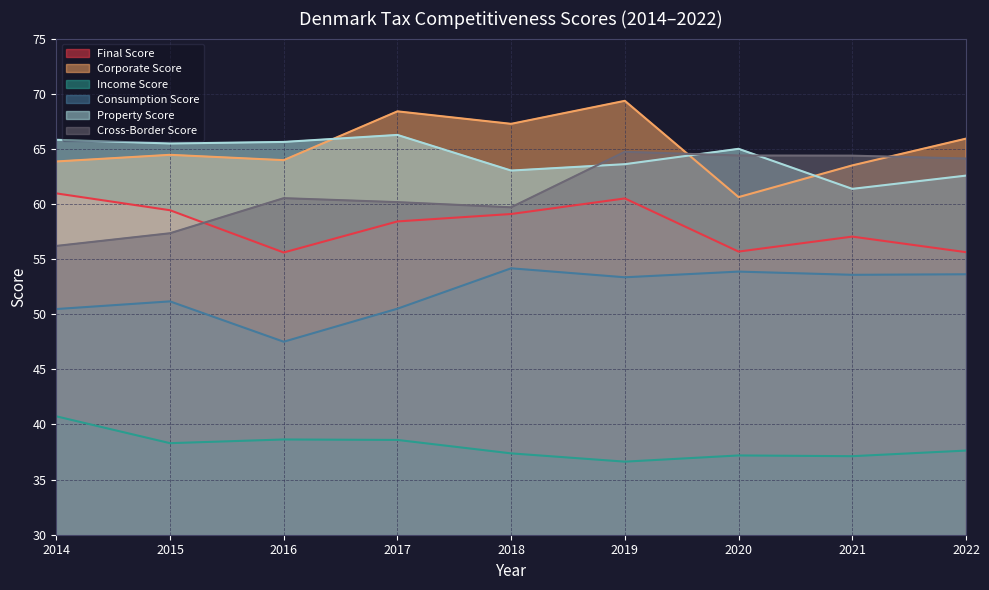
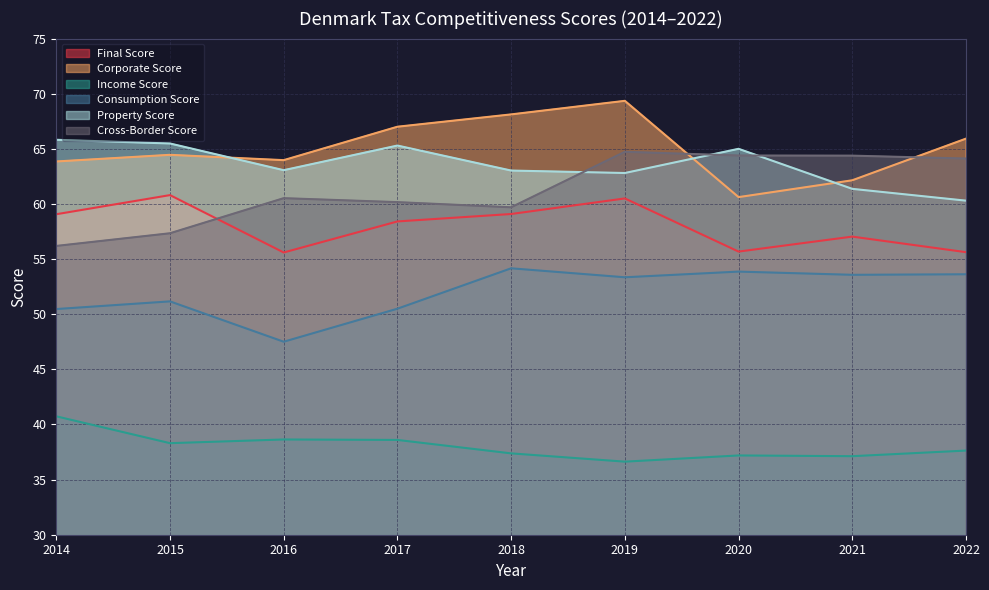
  {
    "Final Score": {
-     "2014": 61.0,
-     "2015": 59.4,
+     "2014": 59.1,
+     "2015": 60.8,
      "2016": 55.6,
      "2017": 58.4,
      "2018": 59.1,
      "2019": 60.5,
      "2020": 55.7,
      "2021": 57.0,
      "2022": 55.6
    },
    "Corporate Score": {
      "2014": 63.9,
      "2015": 64.5,
      "2016": 64.0,
-     "2017": 68.4,
-     "2018": 67.3,
+     "2017": 67.0,
+     "2018": 68.1,
      "2019": 69.4,
      "2020": 60.6,
-     "2021": 63.5,
+     "2021": 62.1,
      "2022": 65.9
    },
    "Property Score": {
      "2014": 65.8,
      "2015": 65.5,
-     "2016": 65.6,
-     "2017": 66.3,
+     "2016": 63.1,
+     "2017": 65.3,
      "2018": 63.0,
-     "2019": 63.6,
+     "2019": 62.8,
      "2020": 65.0,
      "2021": 61.4,
-     "2022": 62.6
+     "2022": 60.3
    }
  }
